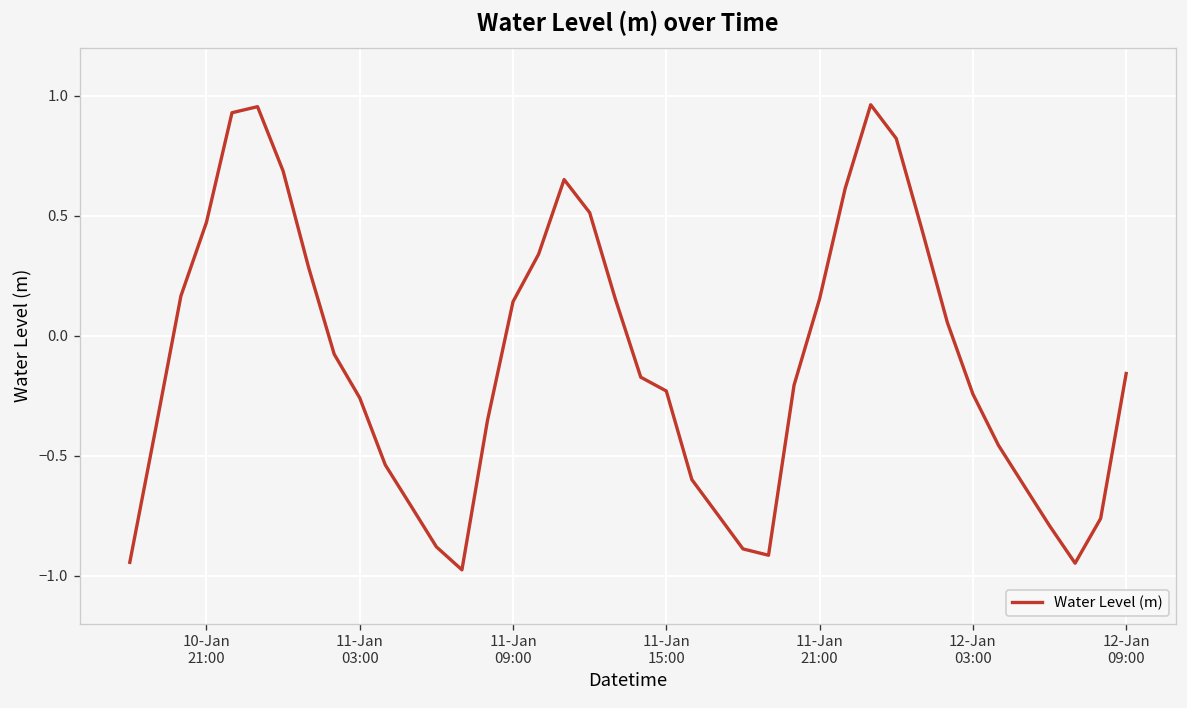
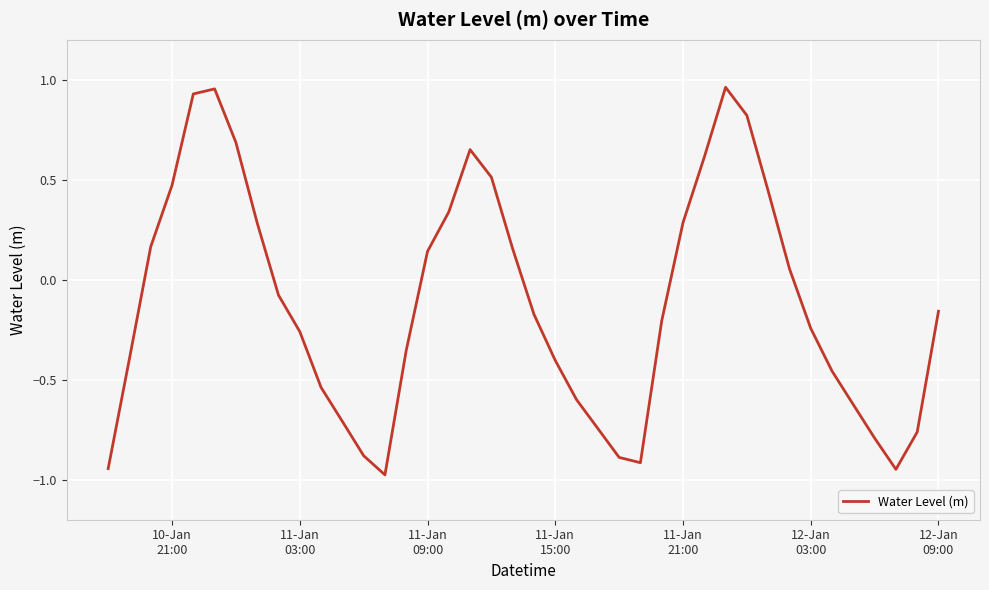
  {
    "10-Jan 21:00": 0.47,
    "11-Jan 03:00": -0.26,
    "11-Jan 09:00": 0.14,
-   "11-Jan 15:00": -0.23,
-   "11-Jan 21:00": 0.15,
+   "11-Jan 15:00": -0.40,
+   "11-Jan 21:00": 0.29,
    "12-Jan 03:00": -0.24,
    "12-Jan 09:00": -0.16
  }
